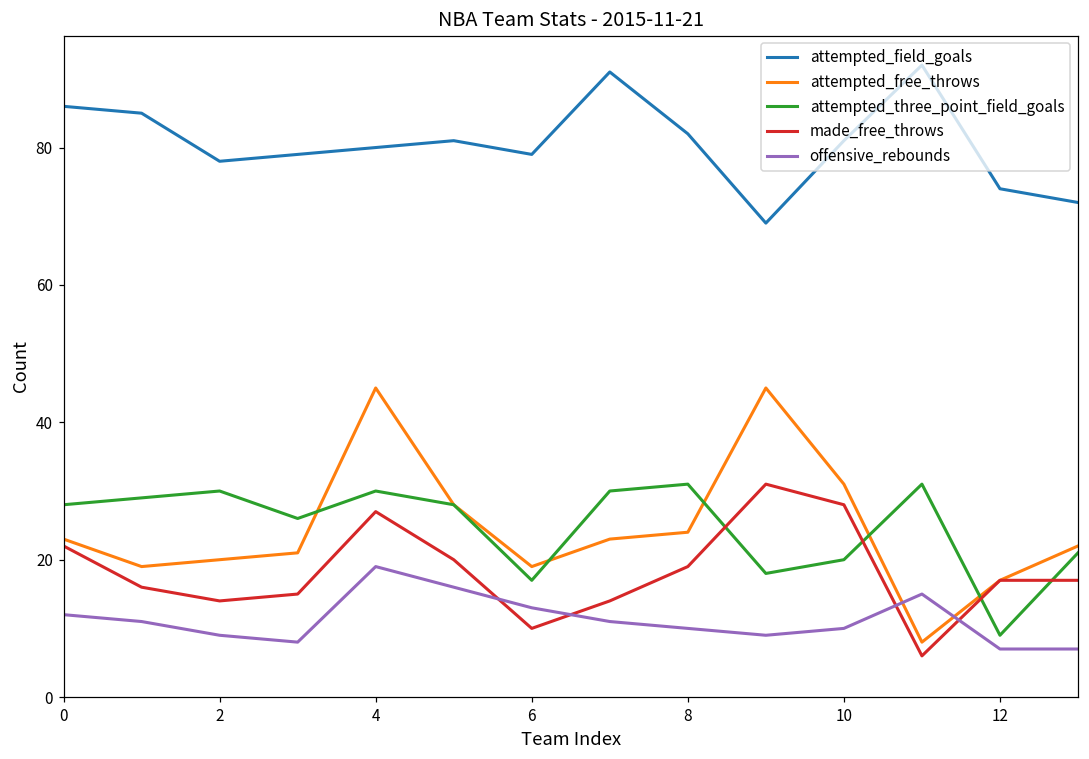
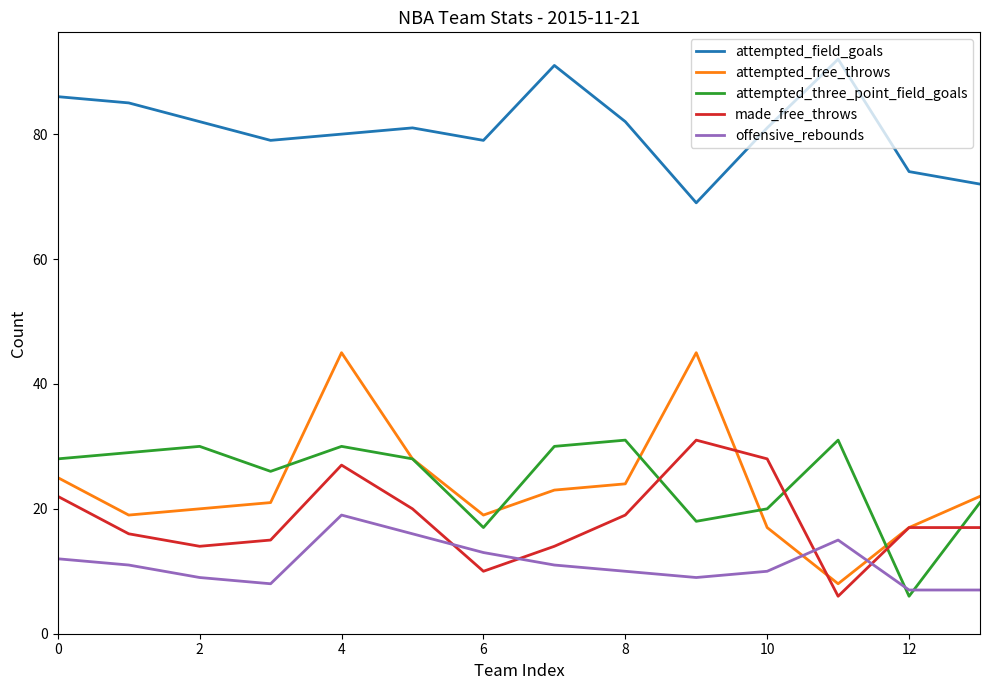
  {
    "attempted_field_goals": {
      "0": 86,
-     "2": 78,
+     "2": 82,
      "4": 80,
      "6": 79,
      "8": 82,
      "12": 74
    },
    "attempted_free_throws": {
-     "0": 23,
+     "0": 25,
      "2": 20,
      "4": 45,
      "6": 19,
      "8": 24,
-     "10": 31
+     "10": 17
    },
    "attempted_three_point_field_goals": {
      "0": 28,
      "2": 30,
      "4": 30,
      "6": 17,
      "8": 31,
      "10": 20,
-     "12": 9
+     "12": 6
    },
    "made_free_throws": {
      "0": 22,
      "2": 14,
      "4": 27,
      "6": 10,
      "8": 19,
      "10": 28
    },
    "offensive_rebounds": {
      "0": 12,
      "2": 9,
      "4": 19,
      "6": 13,
      "8": 10,
      "10": 10,
      "12": 7
    }
  }
